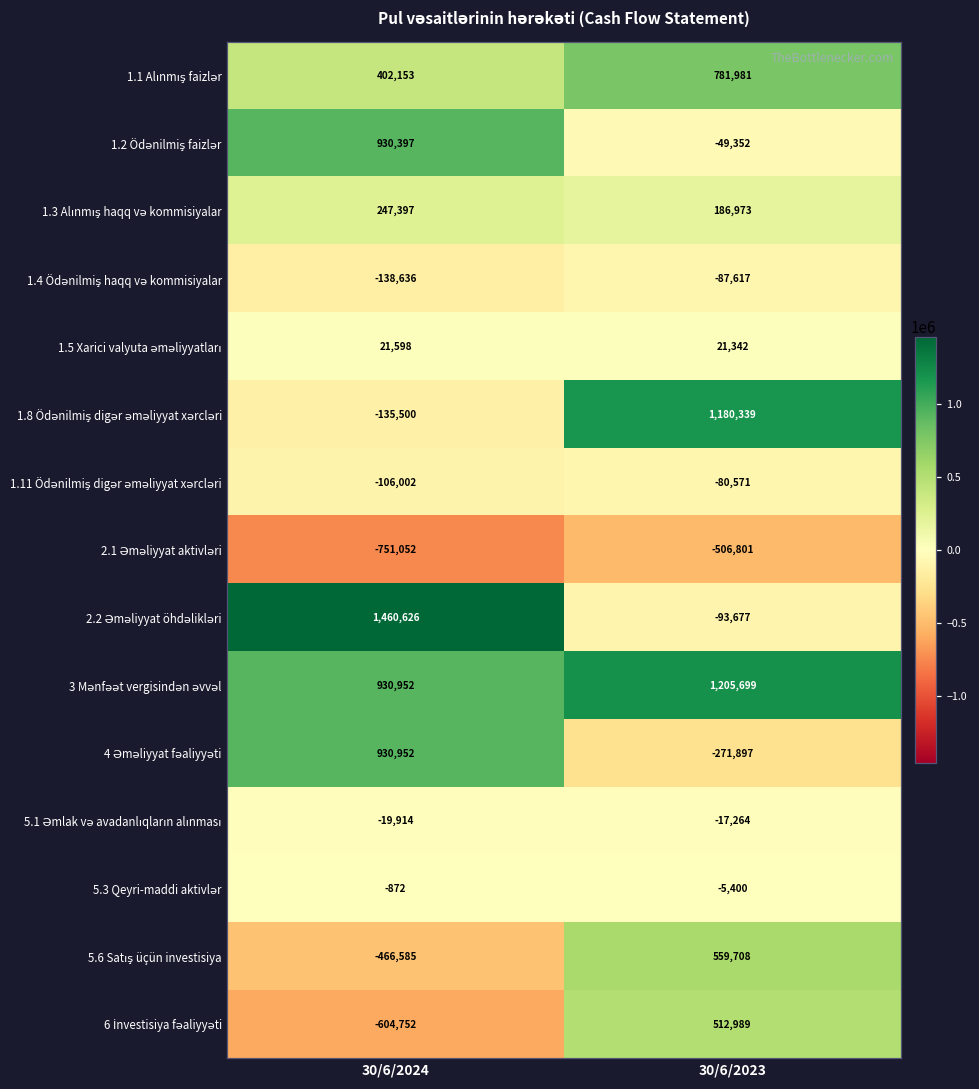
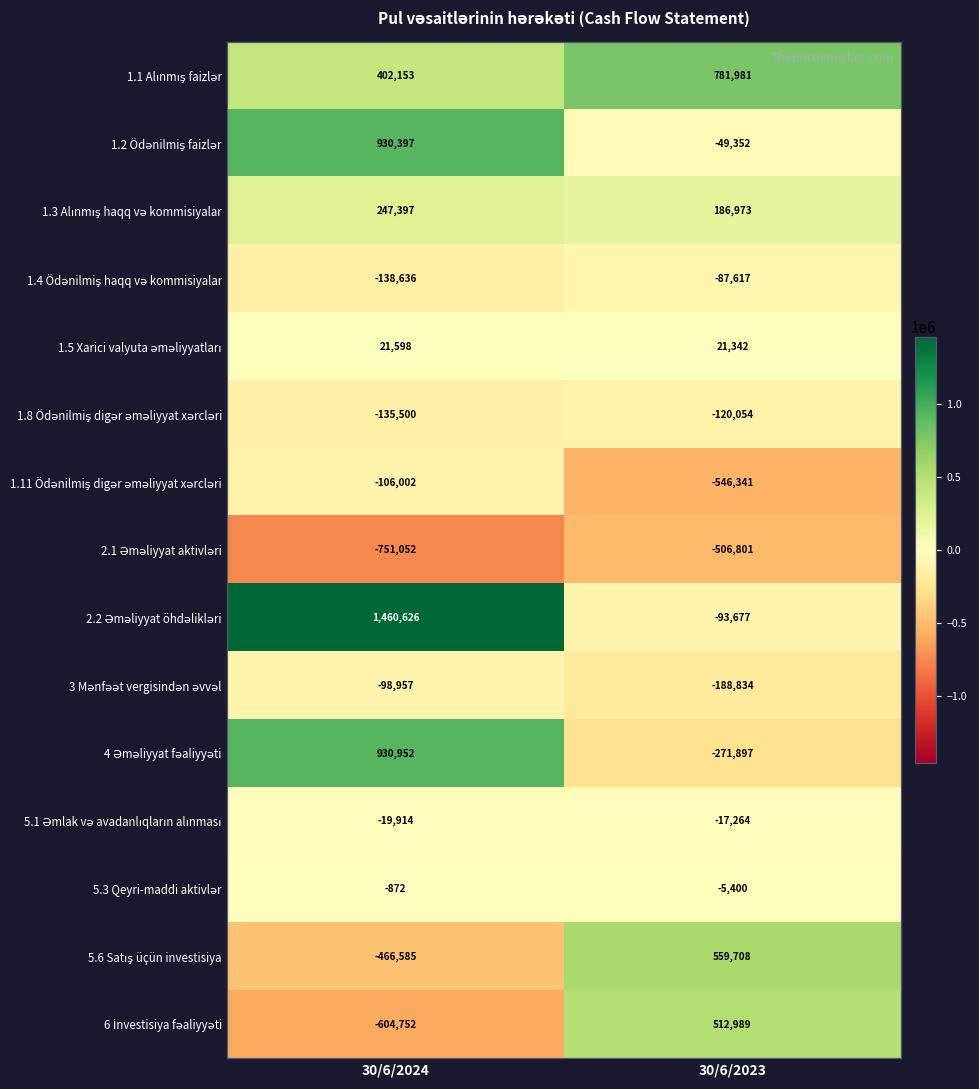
  {
    "1.1 Alınmış faizlər": {
      "30/6/2024": "402,153"
    },
    "1.2 Ödənilmiş faizlər": {
      "30/6/2024": "930,397",
      "30/6/2023": "-49,352"
    },
    "1.3 Alınmış haqq və kommisiyalar": {
      "30/6/2024": "247,397",
      "30/6/2023": "186,973"
    },
    "1.4 Ödənilmiş haqq və kommisiyalar": {
      "30/6/2024": "-138,636",
      "30/6/2023": "-87,617"
    },
    "1.5 Xarici valyuta əməliyyatları": {
      "30/6/2024": "21,598",
      "30/6/2023": "21,342"
    },
    "1.8 Ödənilmiş digər əməliyyat xərcləri": {
      "30/6/2024": "-135,500",
-     "30/6/2023": "1,180,339"
+     "30/6/2023": "-120,054"
    },
    "1.11 Ödənilmiş digər əməliyyat xərcləri": {
      "30/6/2024": "-106,002",
-     "30/6/2023": "-80,571"
+     "30/6/2023": "-546,341"
    },
    "2.1 Əməliyyat aktivləri": {
      "30/6/2024": "-751,052",
      "30/6/2023": "-506,801"
    },
    "2.2 Əməliyyat öhdəlikləri": {
      "30/6/2024": "1,460,626",
      "30/6/2023": "-93,677"
    },
    "3 Mənfəət vergisindən əvvəl": {
-     "30/6/2024": "930,952",
-     "30/6/2023": "1,205,699"
+     "30/6/2024": "-98,957",
+     "30/6/2023": "-188,834"
    },
    "4 Əməliyyat fəaliyyəti": {
      "30/6/2024": "930,952",
      "30/6/2023": "-271,897"
    },
    "5.1 Əmlak və avadanlıqların alınması": {
      "30/6/2024": "-19,914",
      "30/6/2023": "-17,264"
    },
    "5.3 Qeyri-maddi aktivlər": {
      "30/6/2024": "-872",
      "30/6/2023": "-5,400"
    },
    "5.6 Satış üçün investisiya": {
      "30/6/2024": "-466,585",
      "30/6/2023": "559,708"
    },
    "6 İnvestisiya fəaliyyəti": {
      "30/6/2024": "-604,752",
      "30/6/2023": "512,989"
    }
  }
